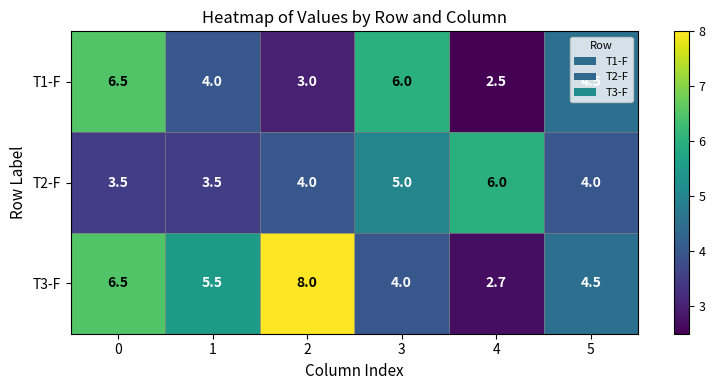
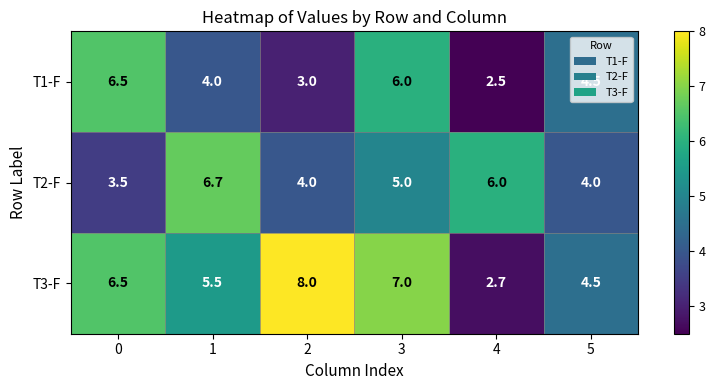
  {
    "T1-F": {
      "0": 6.5,
      "1": 4.0,
      "2": 3.0,
      "3": 6.0,
      "4": 2.5
    },
    "T2-F": {
      "0": 3.5,
-     "1": 3.5,
+     "1": 6.7,
      "2": 4.0,
      "3": 5.0,
      "4": 6.0,
      "5": 4.0
    },
    "T3-F": {
      "0": 6.5,
      "1": 5.5,
      "2": 8.0,
-     "3": 4.0,
+     "3": 7.0,
      "4": 2.7,
      "5": 4.5
    }
  }
